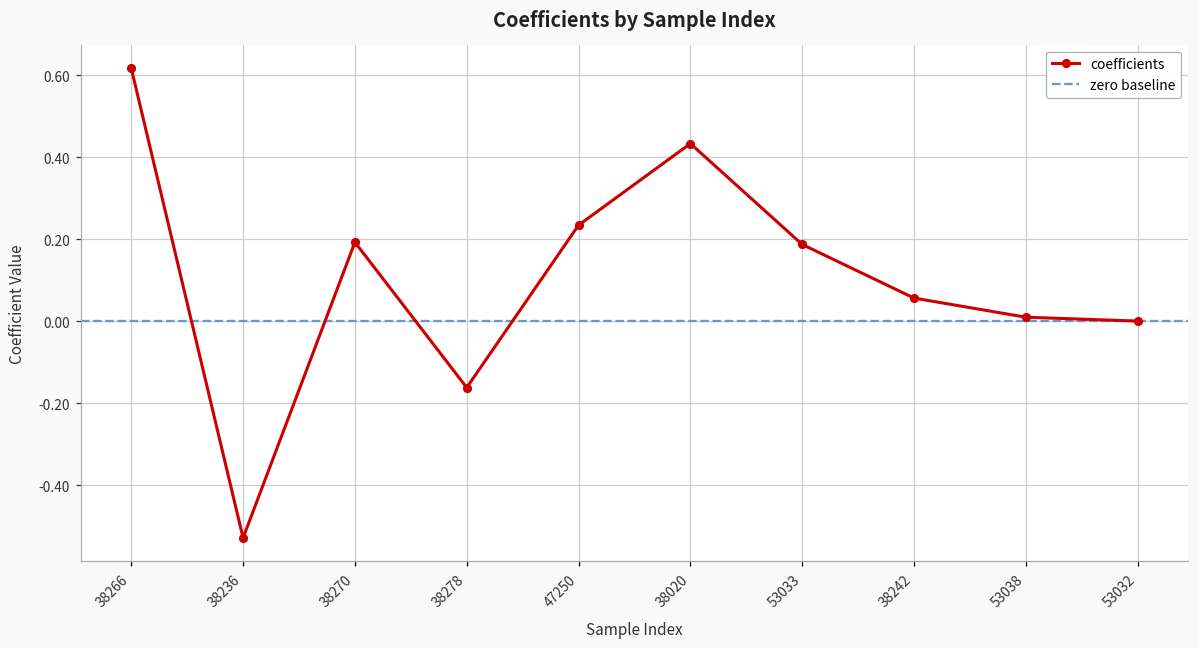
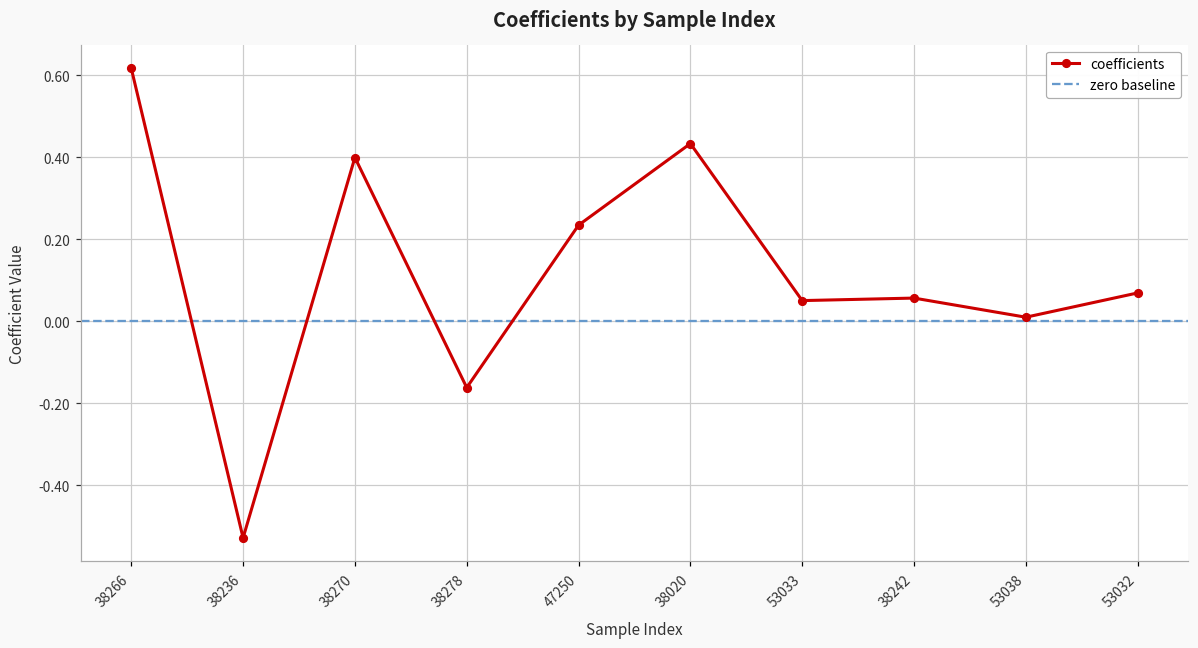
  {
    "38266": 0.62,
    "38236": -0.53,
-   "38270": 0.19,
+   "38270": 0.40,
    "38278": -0.16,
    "47250": 0.23,
    "38020": 0.43,
-   "53033": 0.19,
+   "53033": 0.05,
    "38242": 0.06,
    "53038": 0.01,
-   "53032": 0.00
+   "53032": 0.07
  }
